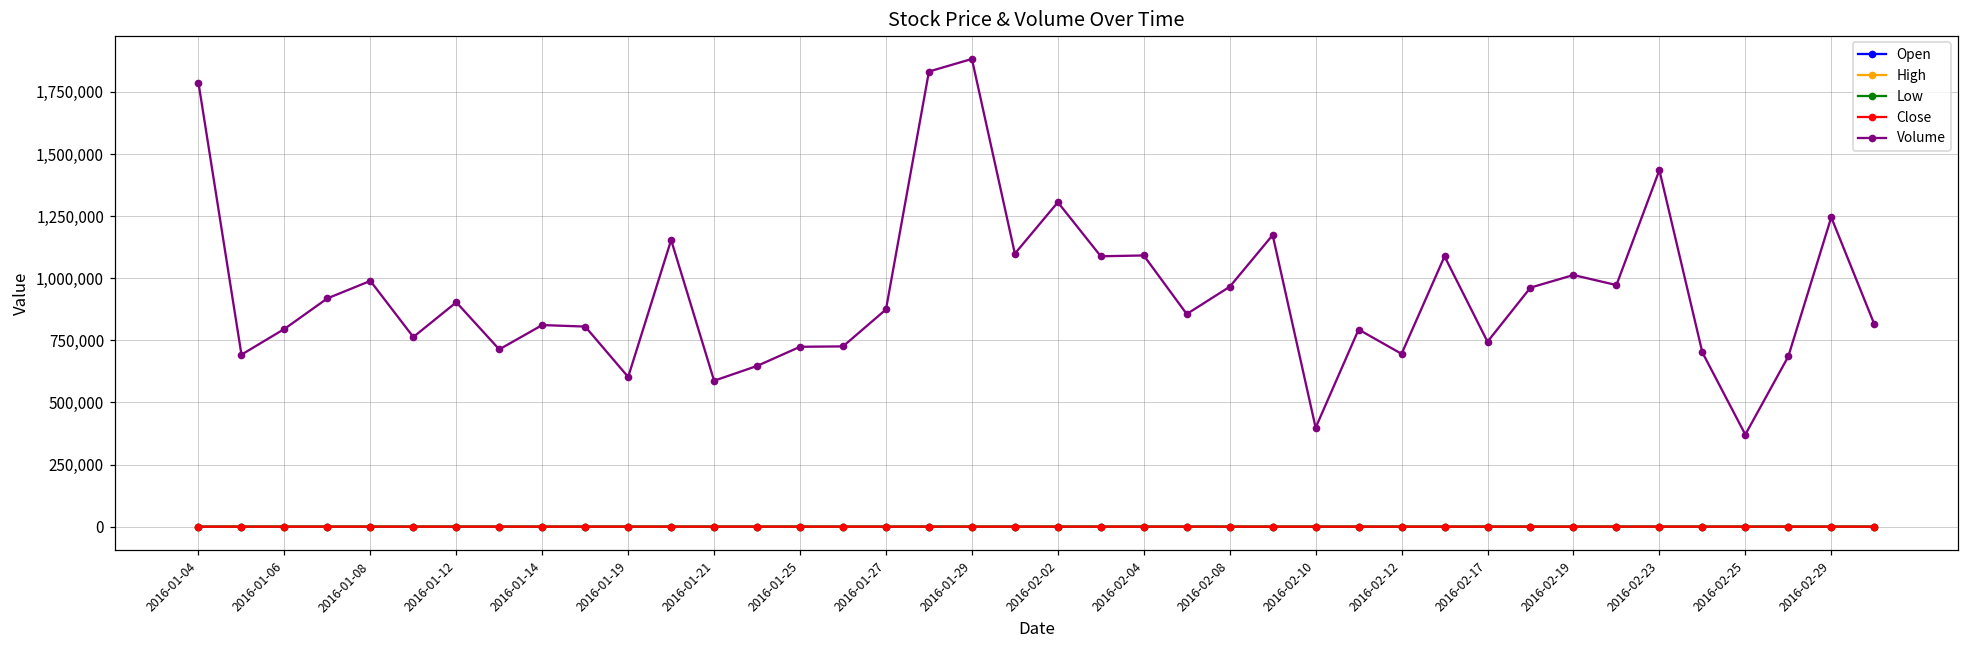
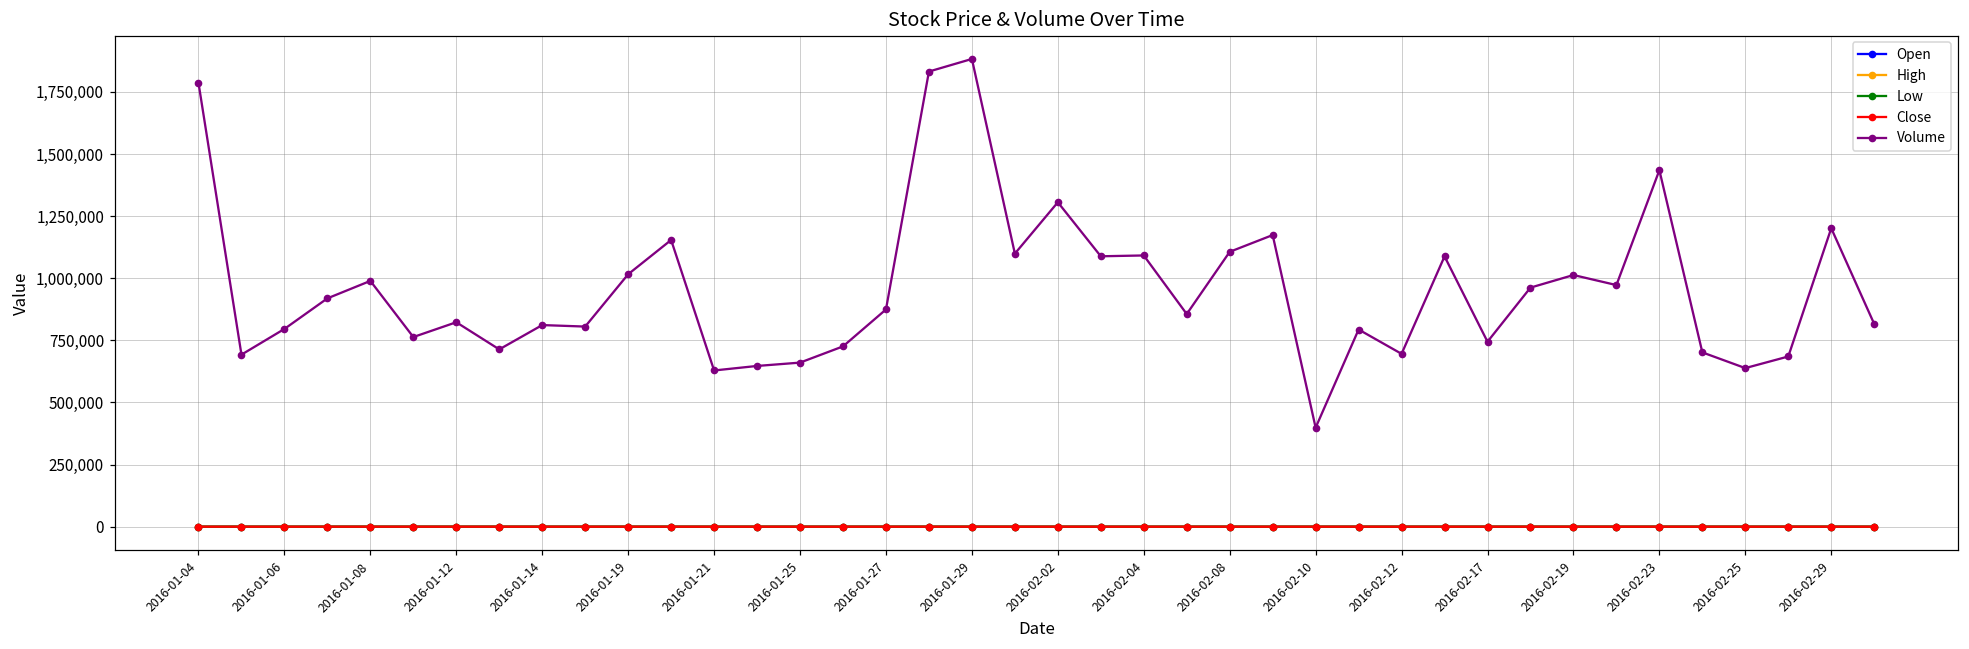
  {
    "Close": {
      "2016-01-04": "0",
      "2016-01-06": "0",
      "2016-01-08": "0",
      "2016-01-12": "0",
      "2016-01-14": "0",
      "2016-01-19": "0",
      "2016-01-21": "0",
      "2016-01-25": "0",
      "2016-01-27": "0",
      "2016-01-29": "0",
      "2016-02-02": "0",
      "2016-02-04": "0",
      "2016-02-08": "0",
      "2016-02-10": "0",
      "2016-02-12": "0",
      "2016-02-17": "0",
      "2016-02-19": "0",
      "2016-02-23": "0",
      "2016-02-25": "0",
      "2016-02-29": "0"
    },
    "Volume": {
      "2016-01-04": "1,790,000",
      "2016-01-06": "800,000",
      "2016-01-08": "990,000",
-     "2016-01-12": "900,000",
+     "2016-01-12": "820,000",
      "2016-01-14": "810,000",
-     "2016-01-19": "600,000",
-     "2016-01-21": "590,000",
-     "2016-01-25": "720,000",
+     "2016-01-19": "1,020,000",
+     "2016-01-21": "630,000",
+     "2016-01-25": "660,000",
      "2016-01-27": "870,000",
      "2016-01-29": "1,880,000",
      "2016-02-02": "1,310,000",
      "2016-02-04": "1,090,000",
-     "2016-02-08": "970,000",
+     "2016-02-08": "1,110,000",
      "2016-02-10": "400,000",
      "2016-02-12": "700,000",
      "2016-02-17": "740,000",
      "2016-02-19": "1,010,000",
      "2016-02-23": "1,430,000",
-     "2016-02-25": "370,000",
-     "2016-02-29": "1,250,000"
+     "2016-02-25": "640,000",
+     "2016-02-29": "1,200,000"
    }
  }
